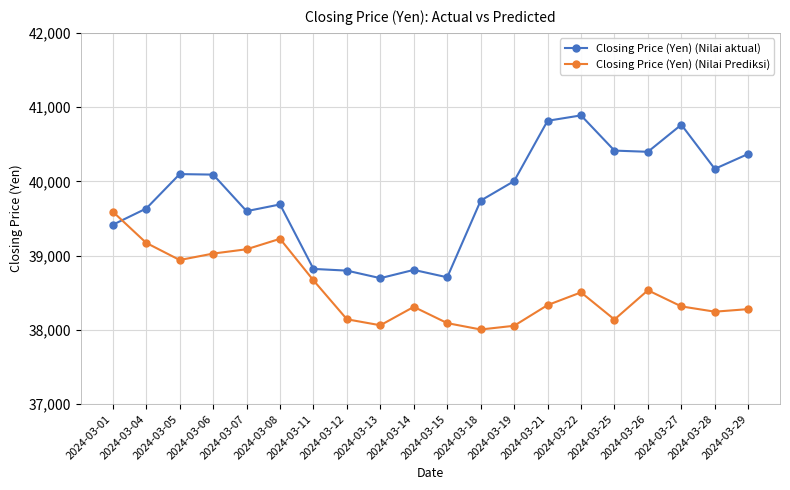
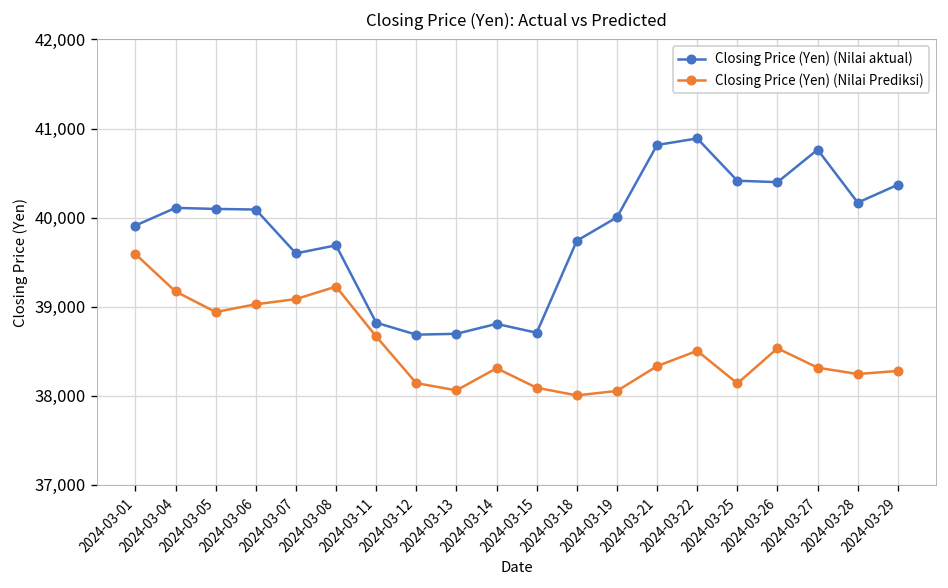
  {
    "Closing Price (Yen) (Nilai aktual)": {
-     "2024-03-01": "39,400",
-     "2024-03-04": "39,600",
+     "2024-03-01": "39,900",
+     "2024-03-04": "40,100",
      "2024-03-05": "40,100",
      "2024-03-06": "40,100",
      "2024-03-07": "39,600",
      "2024-03-08": "39,700",
      "2024-03-11": "38,800",
-     "2024-03-12": "38,800",
+     "2024-03-12": "38,700",
      "2024-03-13": "38,700",
      "2024-03-14": "38,800",
      "2024-03-15": "38,700",
      "2024-03-18": "39,700",
      "2024-03-19": "40,000",
      "2024-03-21": "40,800",
      "2024-03-22": "40,900",
      "2024-03-25": "40,400",
      "2024-03-26": "40,400",
      "2024-03-27": "40,800",
      "2024-03-28": "40,200",
      "2024-03-29": "40,400"
    },
    "Closing Price (Yen) (Nilai Prediksi)": {
      "2024-03-01": "39,600",
      "2024-03-04": "39,200",
      "2024-03-05": "38,900",
      "2024-03-06": "39,000",
      "2024-03-07": "39,100",
      "2024-03-08": "39,200",
      "2024-03-11": "38,700",
      "2024-03-12": "38,100",
      "2024-03-13": "38,100",
      "2024-03-14": "38,300",
      "2024-03-15": "38,100",
      "2024-03-18": "38,000",
      "2024-03-19": "38,100",
      "2024-03-21": "38,300",
      "2024-03-22": "38,500",
      "2024-03-25": "38,100",
      "2024-03-26": "38,500",
      "2024-03-27": "38,300",
      "2024-03-28": "38,200",
      "2024-03-29": "38,300"
    }
  }
